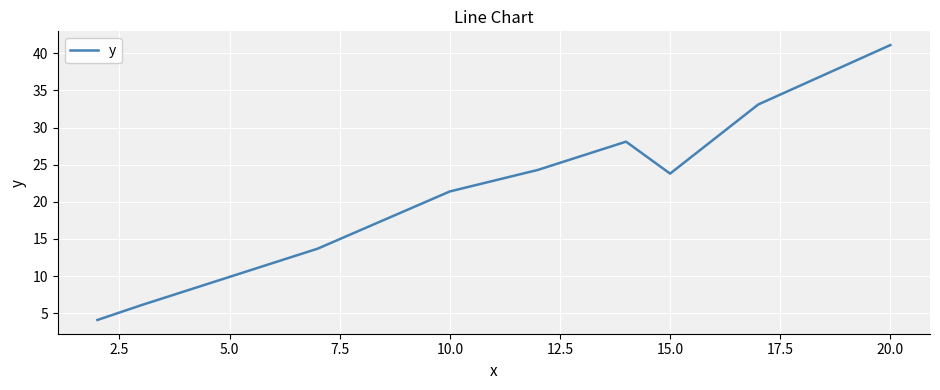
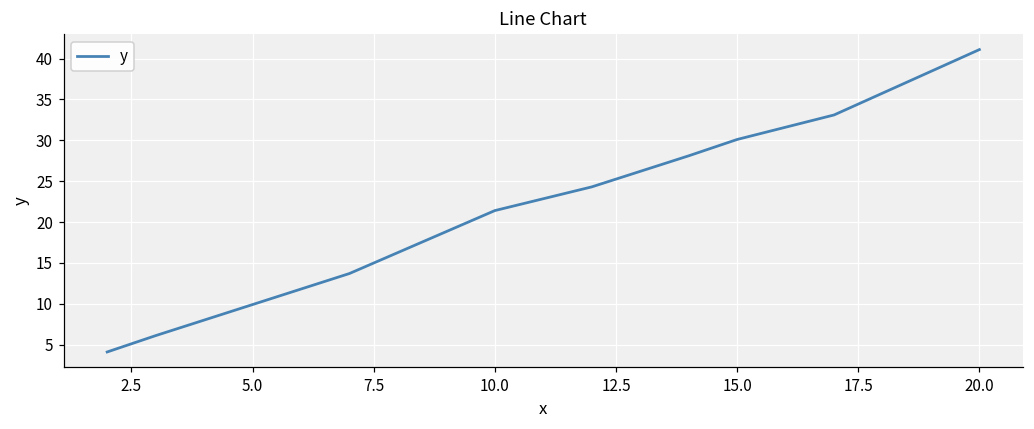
  {
    "10.0": 21,
-   "15.0": 24,
+   "15.0": 30,
    "20.0": 41
  }
